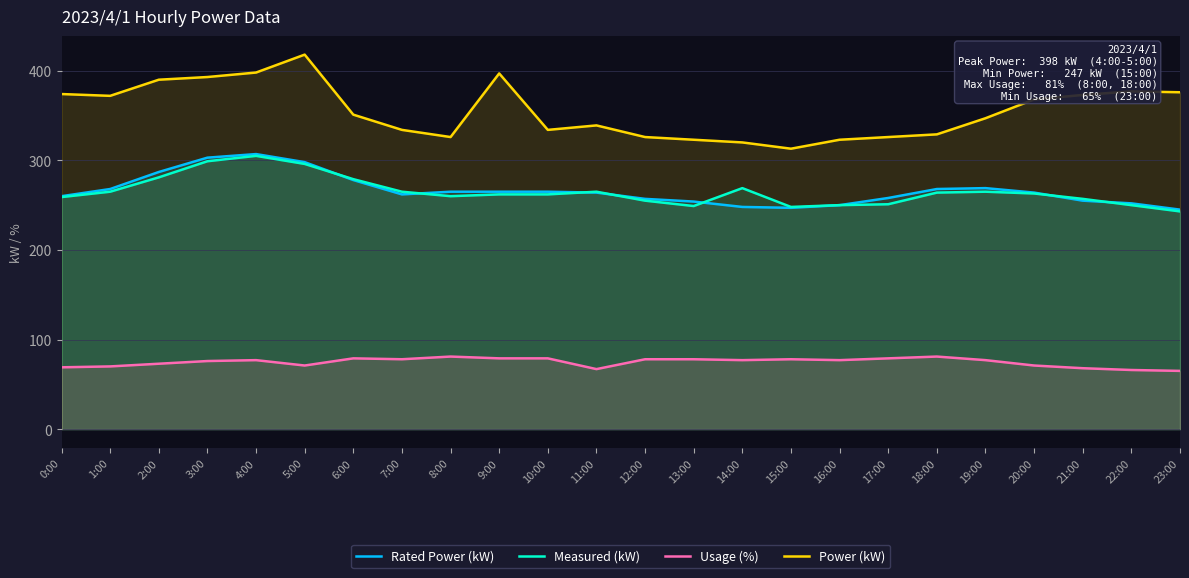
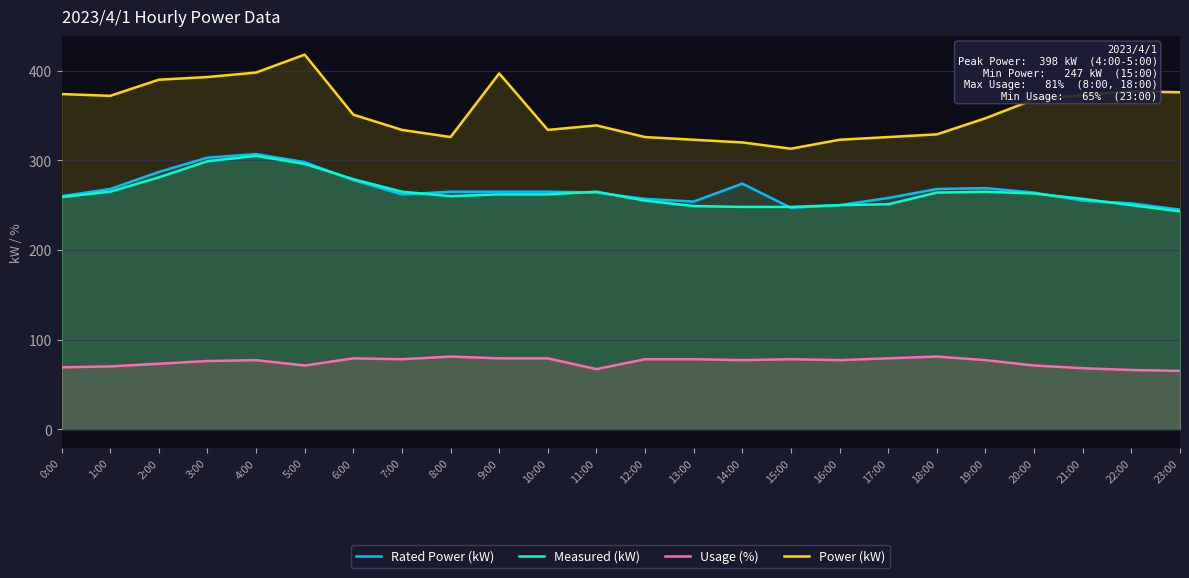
  {
    "Rated Power (kW)": {
      "1:00": 270,
      "2:00": 290,
      "3:00": 300,
      "7:00": 260,
      "8:00": 270,
      "9:00": 270,
      "10:00": 270,
      "13:00": 250,
-     "14:00": 250,
+     "14:00": 270,
      "17:00": 260,
      "18:00": 270,
      "19:00": 270
    },
    "Measured (kW)": {
      "1:00": 270,
      "2:00": 280,
      "3:00": 300,
      "7:00": 270,
      "8:00": 260,
      "9:00": 260,
      "10:00": 260,
      "13:00": 250,
-     "14:00": 270,
+     "14:00": 250,
      "17:00": 250,
      "18:00": 260,
      "19:00": 270
    },
    "Usage (%)": {
      "0:00": 70,
      "1:00": 70,
      "2:00": 70,
      "3:00": 80,
      "4:00": 80,
      "5:00": 70,
      "6:00": 80,
      "7:00": 80,
      "8:00": 80,
      "9:00": 80,
      "10:00": 80,
      "11:00": 70,
      "12:00": 80,
      "13:00": 80,
      "14:00": 80,
      "15:00": 80,
      "16:00": 80,
      "17:00": 80,
      "18:00": 80,
      "19:00": 80,
      "20:00": 70,
      "21:00": 70,
      "22:00": 70,
      "23:00": 70
    },
    "Power (kW)": {
      "0:00": 370,
      "1:00": 370,
      "2:00": 390,
      "3:00": 390,
      "4:00": 400,
      "5:00": 420,
      "6:00": 350,
      "7:00": 330,
      "8:00": 330,
      "9:00": 400,
      "10:00": 330,
      "11:00": 340,
      "12:00": 330,
      "13:00": 320,
      "14:00": 320,
      "15:00": 310,
      "16:00": 320,
      "17:00": 330,
      "18:00": 330,
      "19:00": 350,
      "23:00": 380
    }
  }
